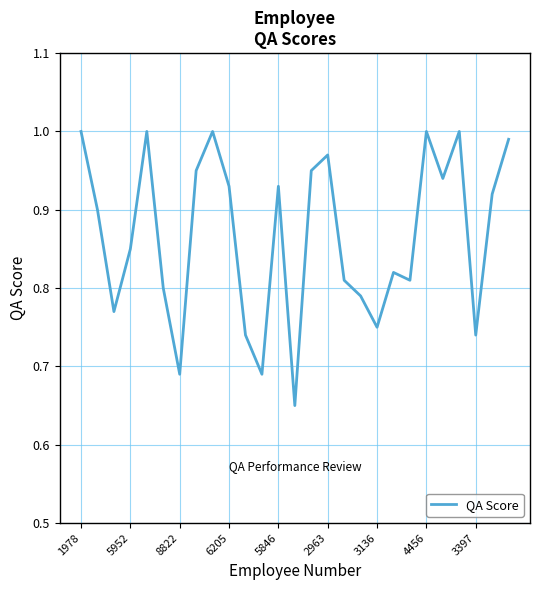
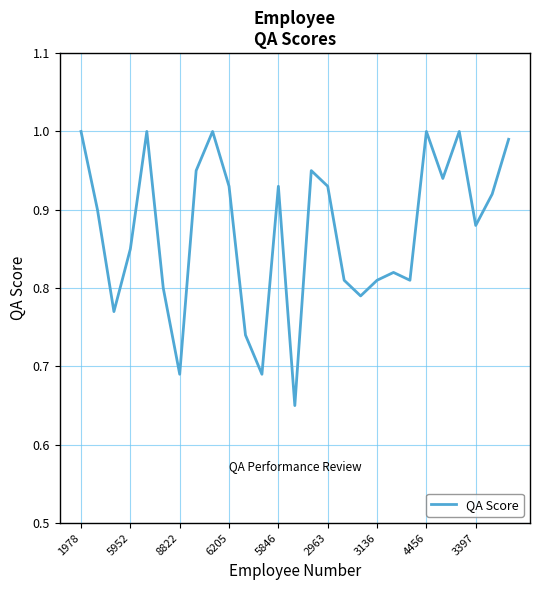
  {
    "1978": 1.00,
    "5952": 0.85,
    "8822": 0.69,
    "6205": 0.93,
    "5846": 0.93,
-   "2963": 0.97,
-   "3136": 0.75,
+   "2963": 0.93,
+   "3136": 0.81,
    "4456": 1.00,
-   "3397": 0.74
+   "3397": 0.88
  }
